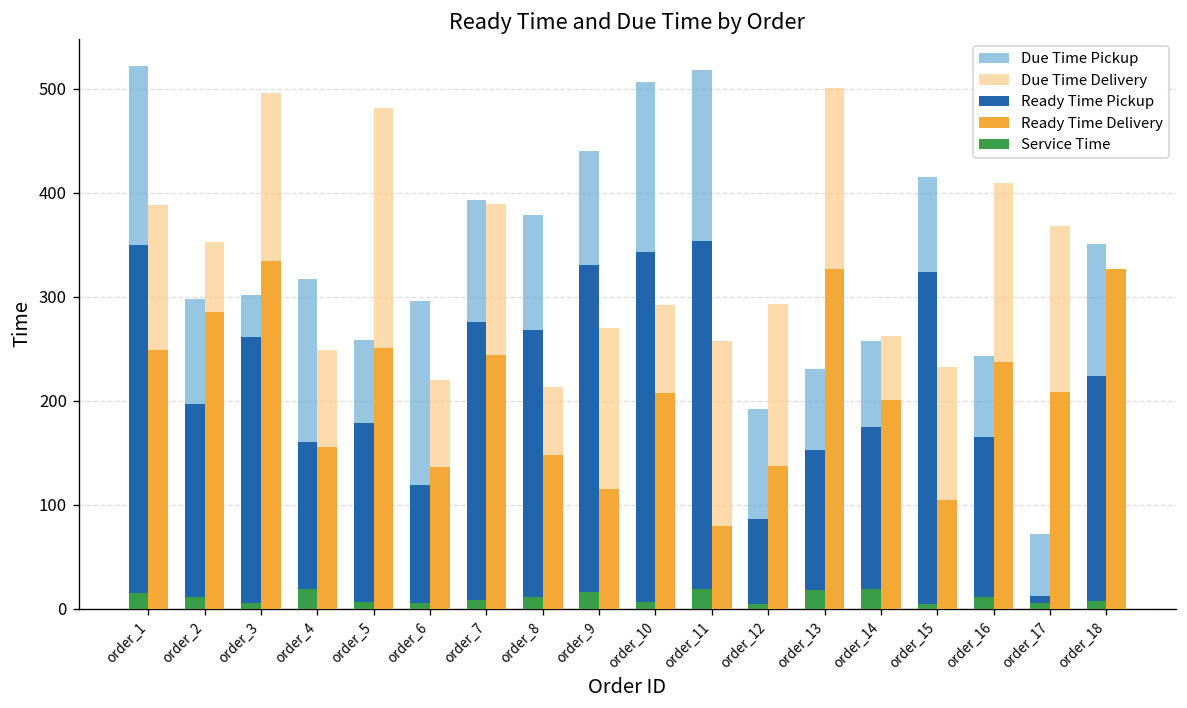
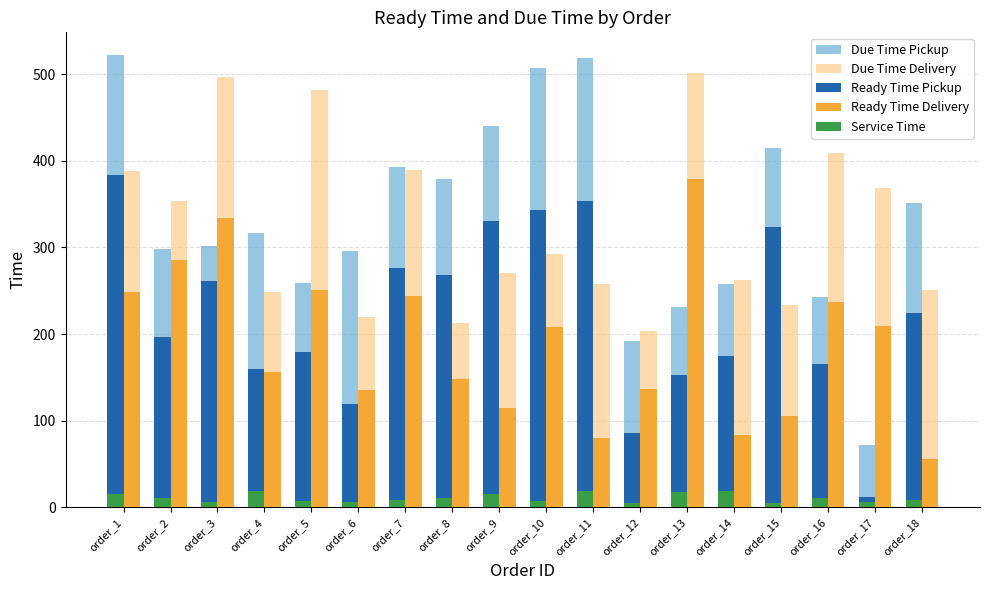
  {
    "Due Time Pickup": {
      "order_1": 520,
      "order_2": 300,
      "order_3": 300,
      "order_4": 320,
      "order_5": 260,
      "order_6": 300,
      "order_7": 390,
      "order_8": 380,
      "order_9": 440,
      "order_10": 510,
      "order_11": 520,
      "order_12": 190,
      "order_13": 230,
      "order_14": 260,
      "order_15": 420,
      "order_16": 240,
      "order_17": 70,
      "order_18": 350
    },
    "Due Time Delivery": {
      "order_1": 390,
      "order_2": 350,
      "order_3": 500,
      "order_4": 250,
      "order_5": 480,
      "order_6": 220,
      "order_7": 390,
      "order_8": 210,
      "order_9": 270,
      "order_10": 290,
      "order_11": 260,
-     "order_12": 290,
+     "order_12": 200,
      "order_13": 500,
      "order_14": 260,
      "order_15": 230,
      "order_16": 410,
      "order_17": 370
    },
    "Ready Time Pickup": {
-     "order_1": 350
+     "order_1": 380
    },
    "Ready Time Delivery": {
-     "order_13": 330,
-     "order_14": 200,
-     "order_18": 330
+     "order_13": 380,
+     "order_14": 80,
+     "order_18": 60
    }
  }
